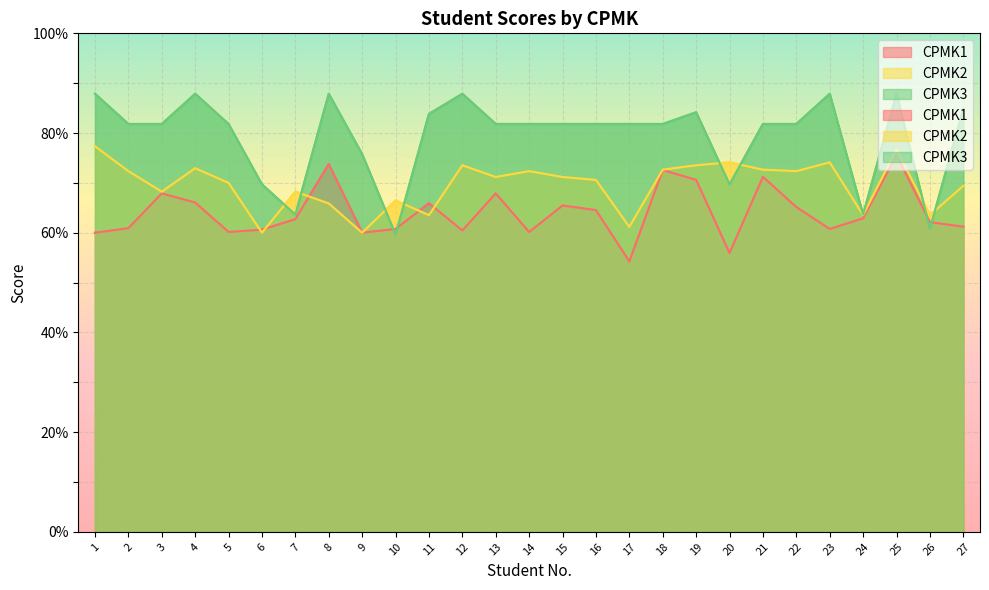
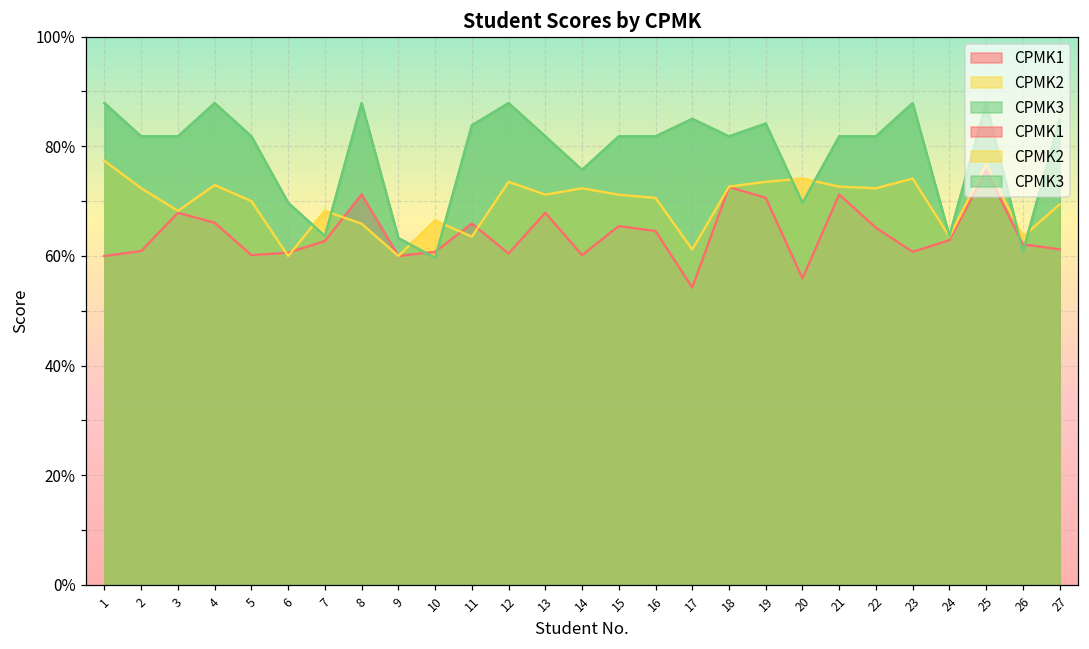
  {
    "CPMK1": {
      "1": "60%",
      "2": "61%",
      "4": "66%",
      "5": "60%",
      "6": "61%",
      "7": "63%",
-     "8": "74%",
+     "8": "71%",
      "10": "61%",
      "11": "66%",
      "12": "60%",
      "13": "68%",
      "14": "60%",
      "15": "65%",
      "16": "65%",
      "17": "54%",
      "19": "71%",
      "20": "56%",
      "21": "71%",
      "22": "65%",
      "23": "61%",
      "24": "63%",
      "26": "62%",
      "27": "61%"
    },
    "CPMK2": {
      "1": "77%",
      "2": "72%",
      "4": "73%",
      "5": "70%",
      "6": "60%",
      "7": "68%",
      "8": "66%",
      "10": "66%",
      "11": "64%",
      "12": "74%",
      "13": "71%",
      "14": "72%",
      "15": "71%",
      "16": "71%",
      "17": "61%",
      "19": "74%",
      "20": "74%",
      "21": "73%",
      "22": "72%",
      "23": "74%",
      "26": "64%",
      "27": "69%"
    },
    "CPMK3": {
      "1": "88%",
      "2": "82%",
      "3": "82%",
      "4": "88%",
      "5": "82%",
      "6": "70%",
      "7": "64%",
      "8": "88%",
-     "9": "76%",
+     "9": "63%",
      "10": "60%",
      "11": "84%",
      "12": "88%",
      "13": "82%",
-     "14": "82%",
+     "14": "76%",
      "15": "82%",
      "16": "82%",
-     "17": "82%",
+     "17": "85%",
      "18": "82%",
      "19": "84%",
      "20": "70%",
      "21": "82%",
      "22": "82%",
      "23": "88%",
      "26": "61%"
    }
  }
